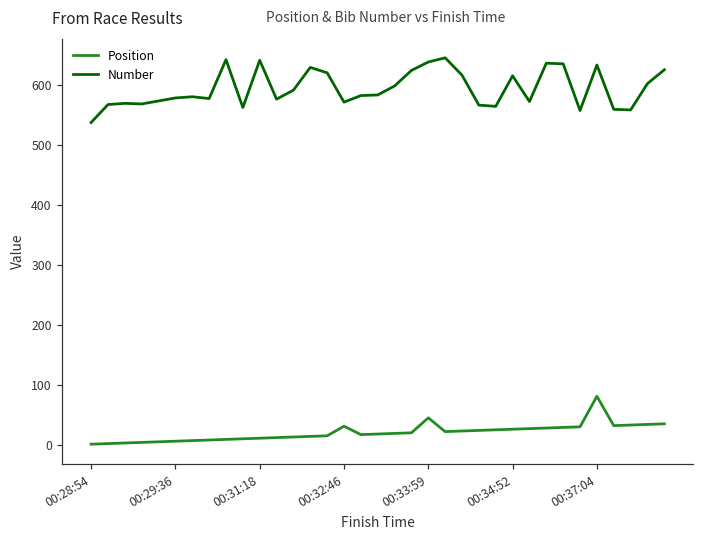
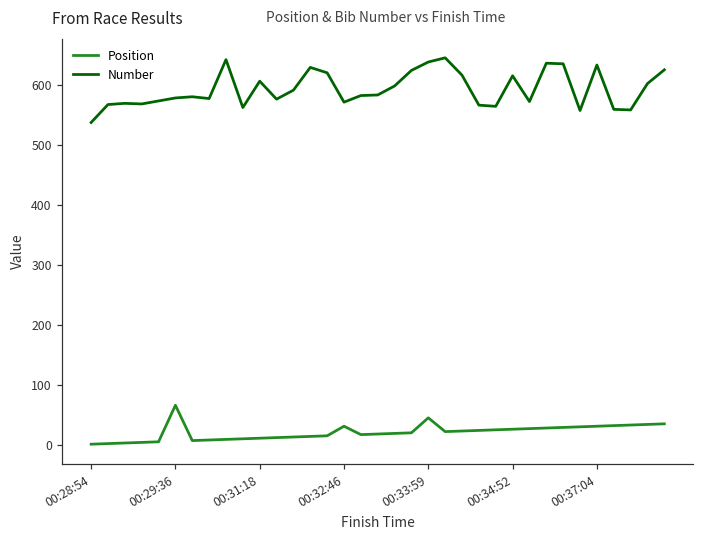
  {
    "Position": {
      "00:28:54": 0,
-     "00:29:36": 10,
+     "00:29:36": 70,
      "00:31:18": 10,
      "00:32:46": 30,
      "00:33:59": 50,
-     "00:37:04": 80
+     "00:37:04": 30
    },
    "Number": {
      "00:28:54": 540,
      "00:29:36": 580,
-     "00:31:18": 640,
+     "00:31:18": 610,
      "00:32:46": 570,
      "00:33:59": 640,
      "00:37:04": 630
    }
  }
